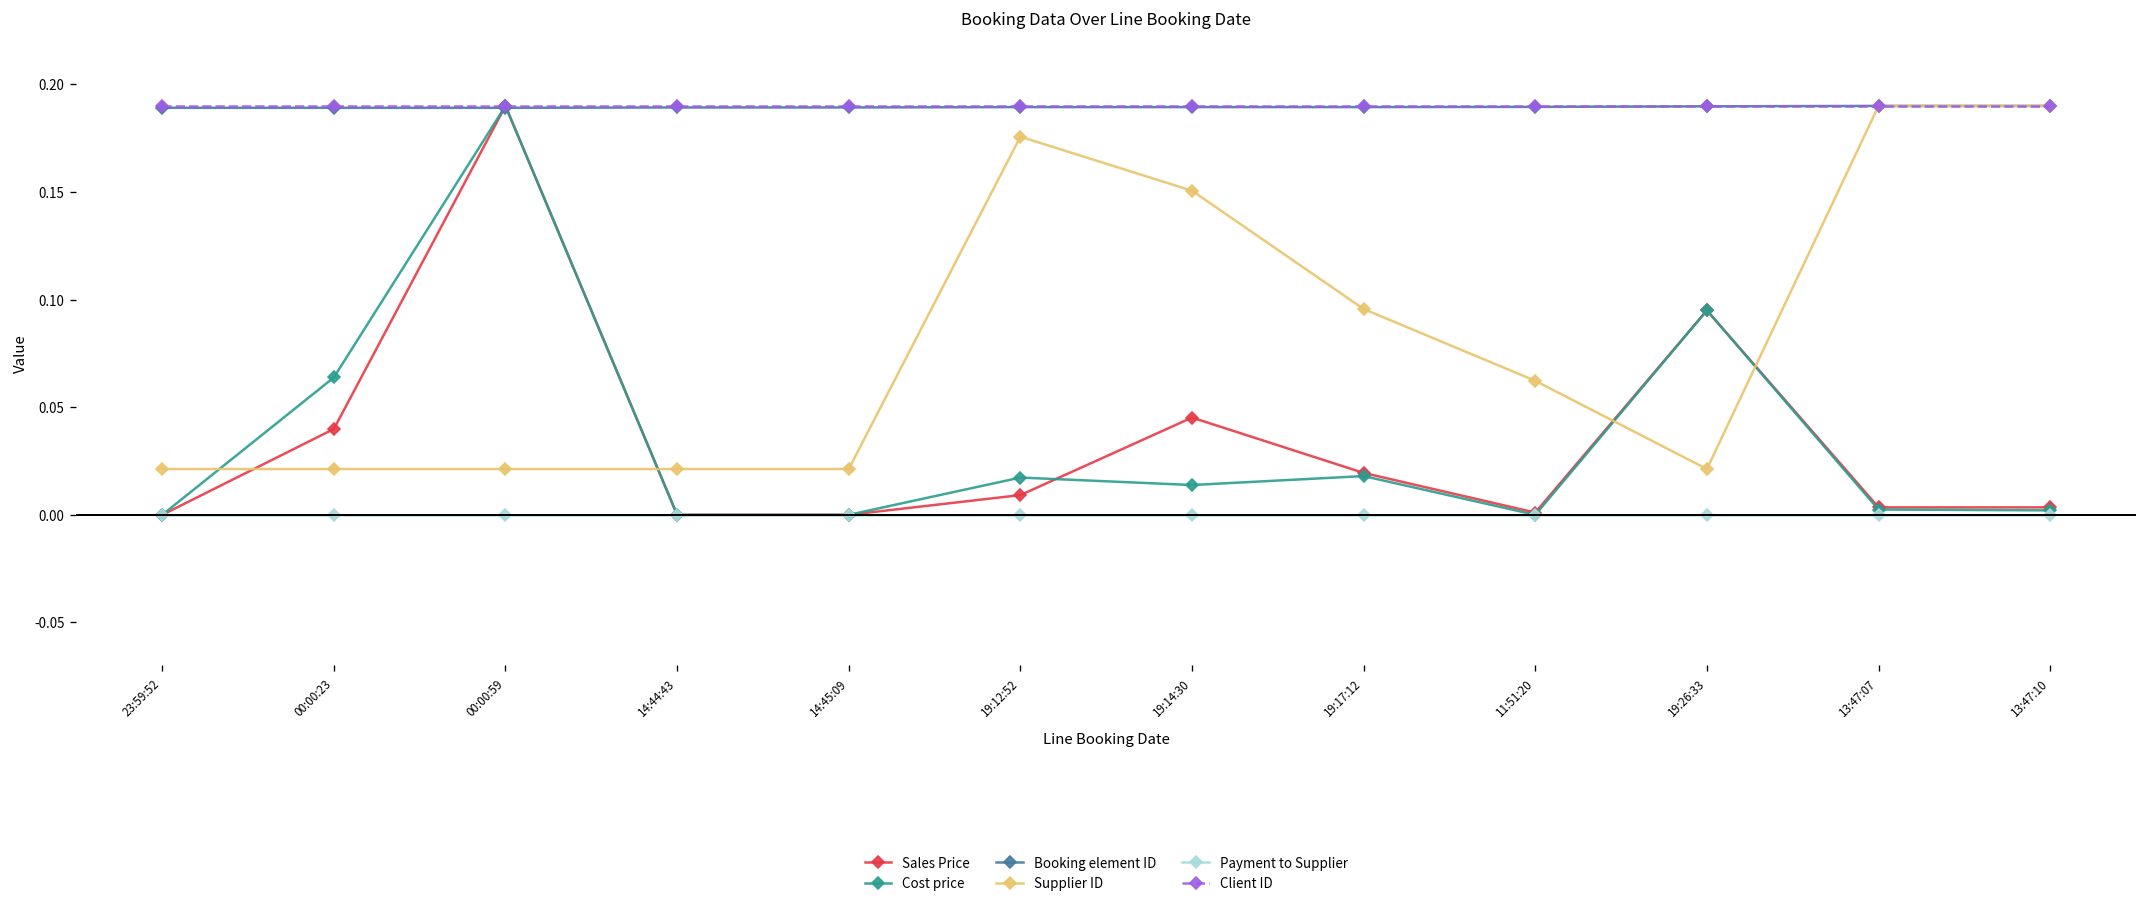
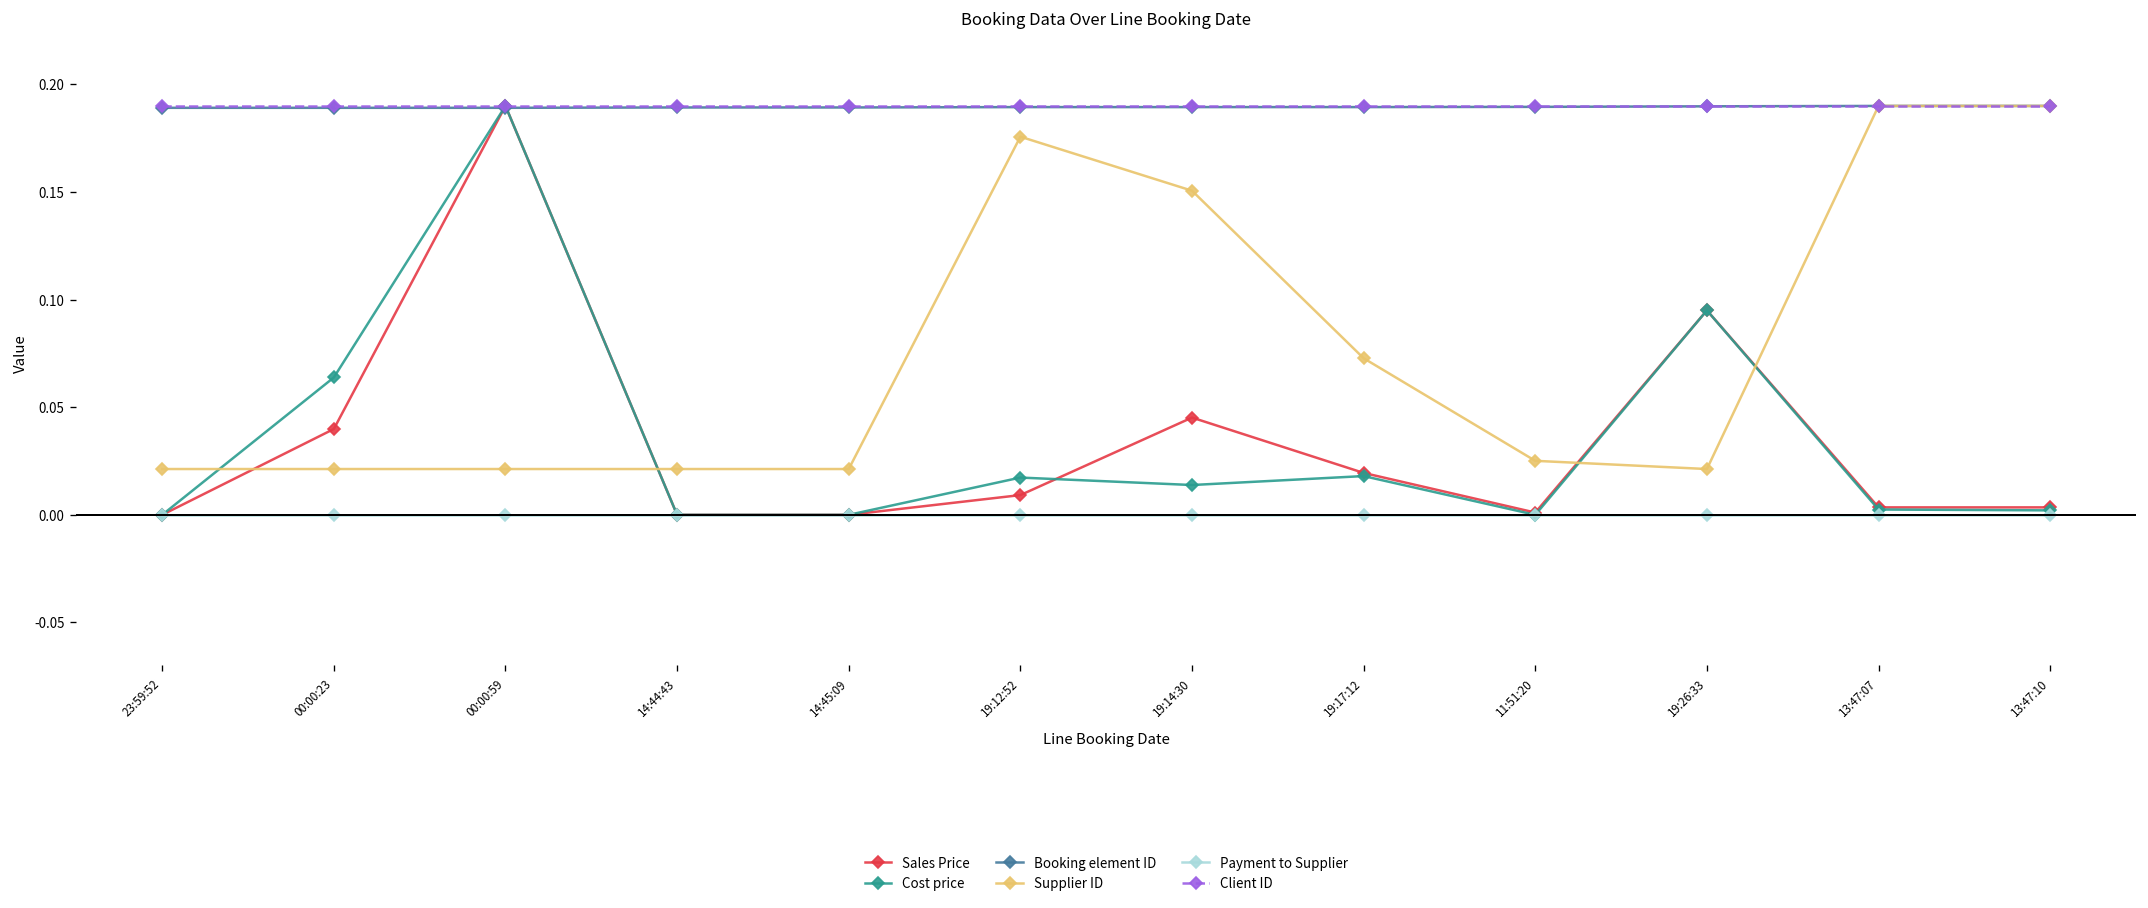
  {
    "Sales Price": {
      "00:00:23": 0.040,
      "19:12:52": 0.009,
      "19:14:30": 0.045,
      "19:17:12": 0.019
    },
    "Supplier ID": {
      "23:59:52": 0.021,
      "00:00:23": 0.021,
      "00:00:59": 0.021,
      "14:44:43": 0.021,
      "14:45:09": 0.021,
      "19:12:52": 0.176,
      "19:14:30": 0.151,
-     "19:17:12": 0.096,
-     "11:51:20": 0.062,
+     "19:17:12": 0.073,
+     "11:51:20": 0.025,
      "19:26:33": 0.021
    },
    "Payment to Supplier": {
      "00:00:23": 0.000,
      "00:00:59": 0.000,
      "19:12:52": 0.000,
      "19:14:30": 0.000,
      "19:17:12": 0.000,
      "19:26:33": 0.000,
      "13:47:07": 0.000,
      "13:47:10": 0.000
    }
  }
